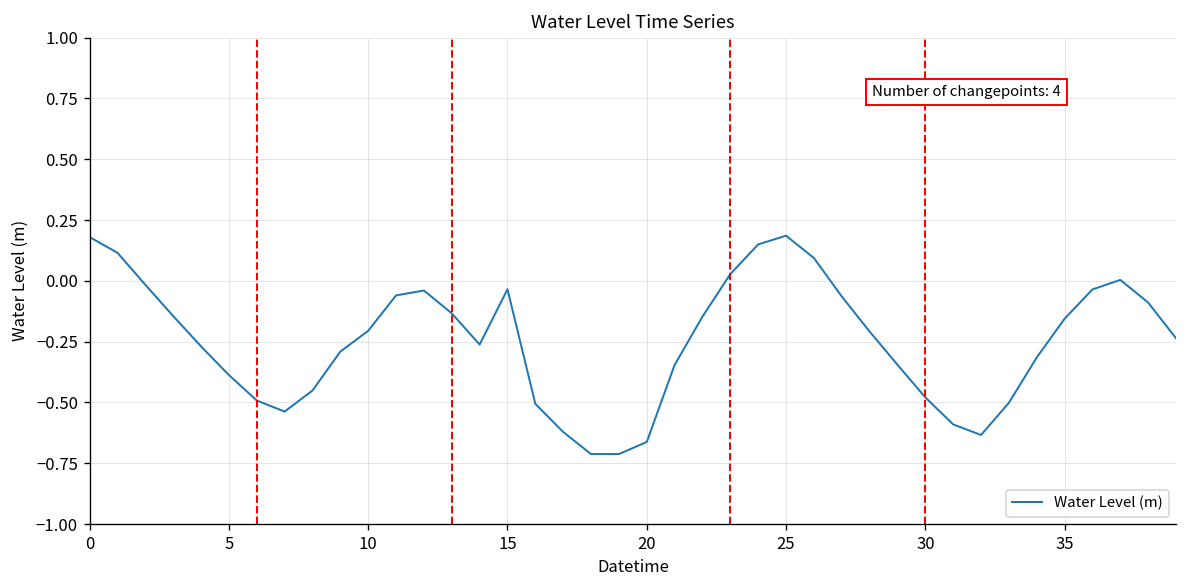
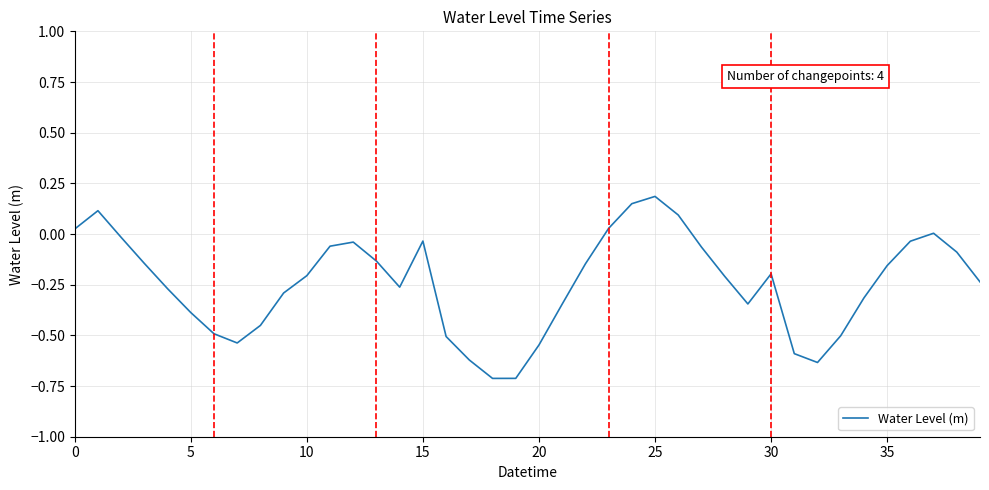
  {
-   "0": 0.18,
+   "0": 0.02,
    "5": -0.39,
    "10": -0.21,
    "15": -0.03,
-   "20": -0.66,
+   "20": -0.55,
    "25": 0.19,
-   "30": -0.48,
+   "30": -0.20,
    "35": -0.16
  }
